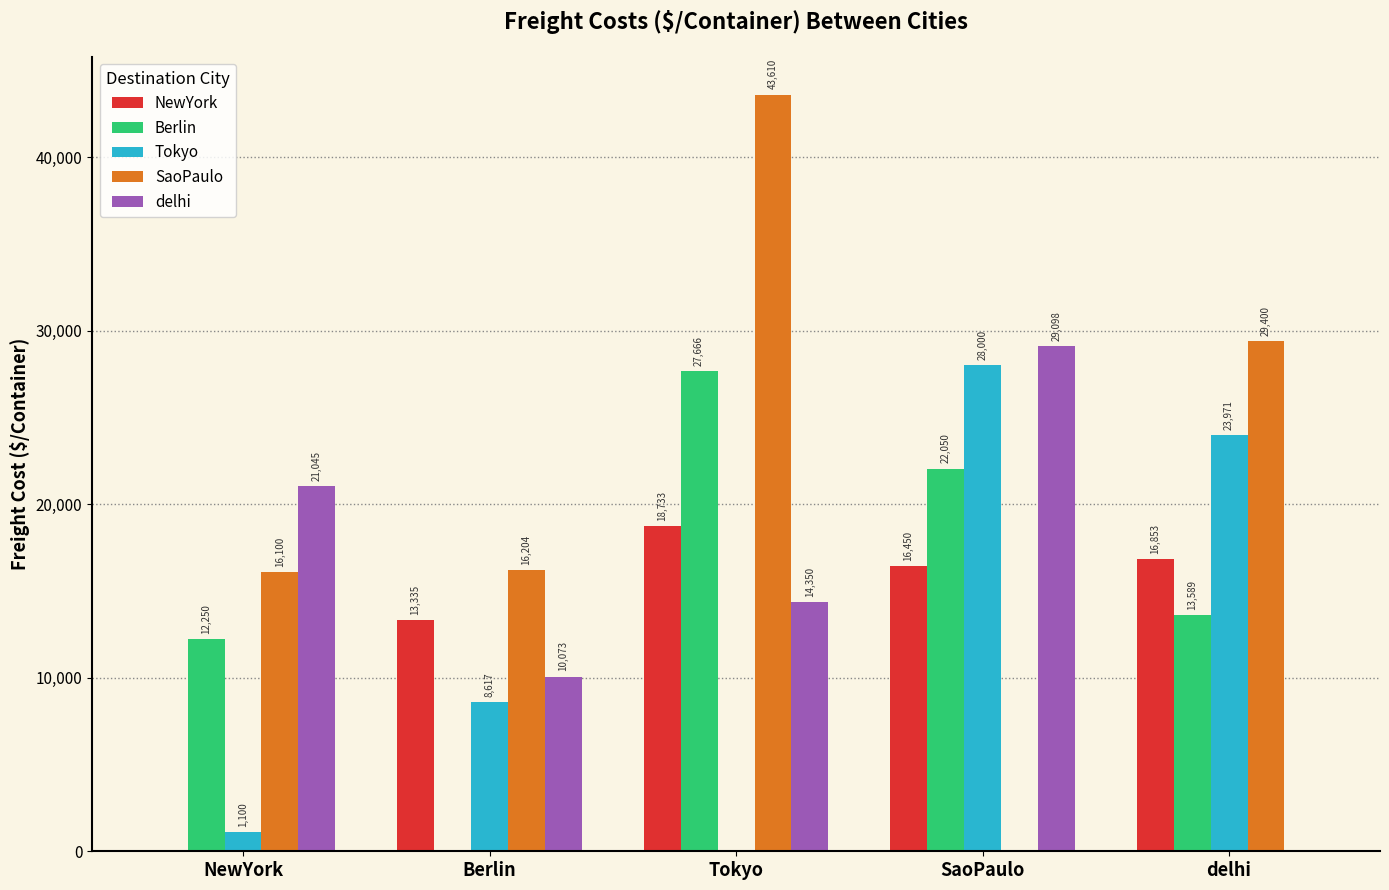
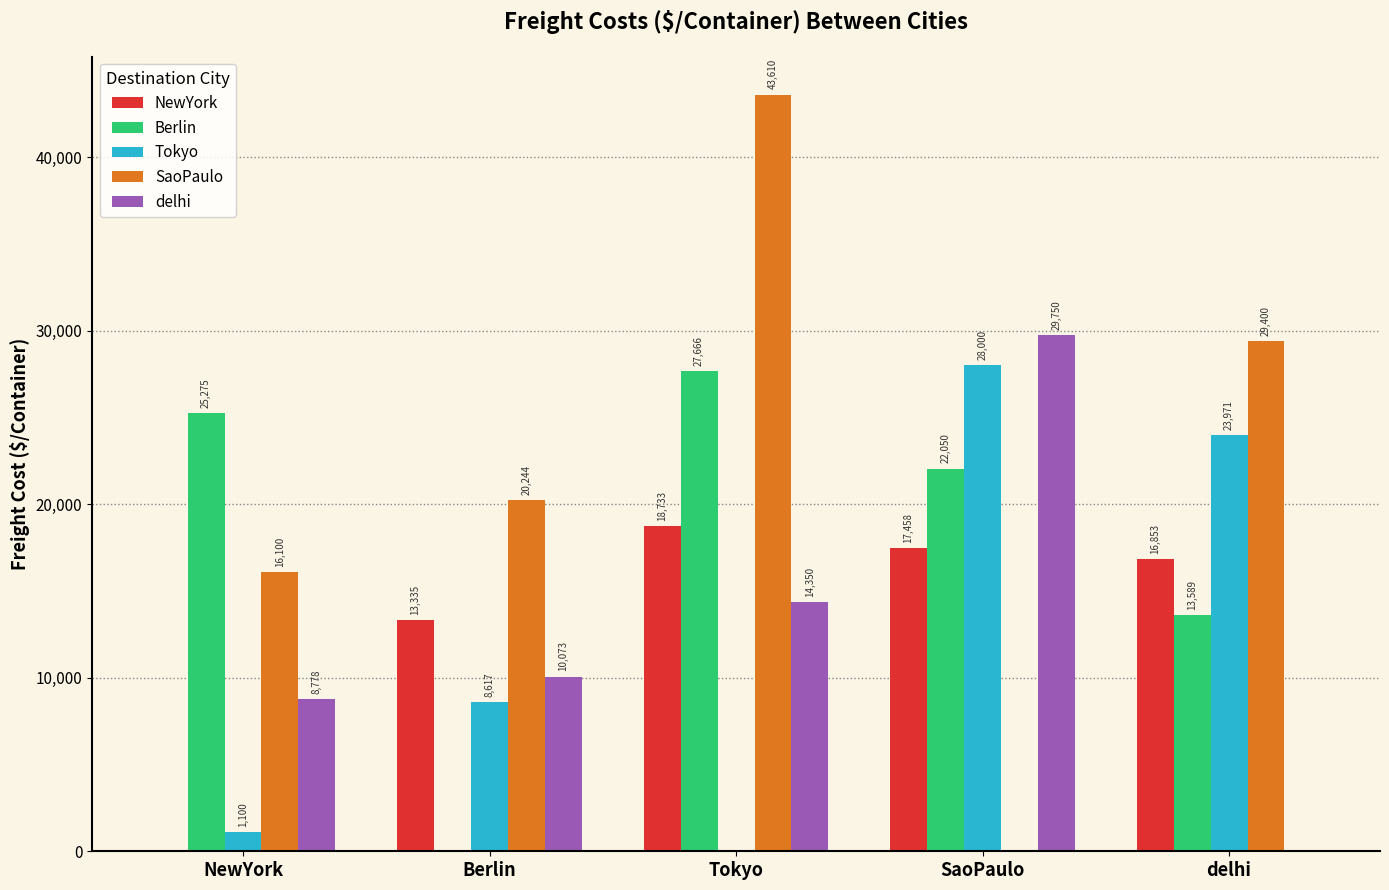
  {
    "NewYork": {
      "Berlin": "13,335",
      "Tokyo": "18,733",
-     "SaoPaulo": "16,450",
+     "SaoPaulo": "17,458",
      "delhi": "16,853"
    },
    "Berlin": {
-     "NewYork": "12,250",
+     "NewYork": "25,275",
      "Tokyo": "27,666",
      "SaoPaulo": "22,050",
      "delhi": "13,589"
    },
    "Tokyo": {
      "NewYork": "1,100",
      "Berlin": "8,617",
      "SaoPaulo": "28,000",
      "delhi": "23,971"
    },
    "SaoPaulo": {
      "NewYork": "16,100",
-     "Berlin": "16,204",
+     "Berlin": "20,244",
      "Tokyo": "43,610",
      "delhi": "29,400"
    },
    "delhi": {
-     "NewYork": "21,045",
+     "NewYork": "8,778",
      "Berlin": "10,073",
      "Tokyo": "14,350",
-     "SaoPaulo": "29,098"
+     "SaoPaulo": "29,750"
    }
  }
